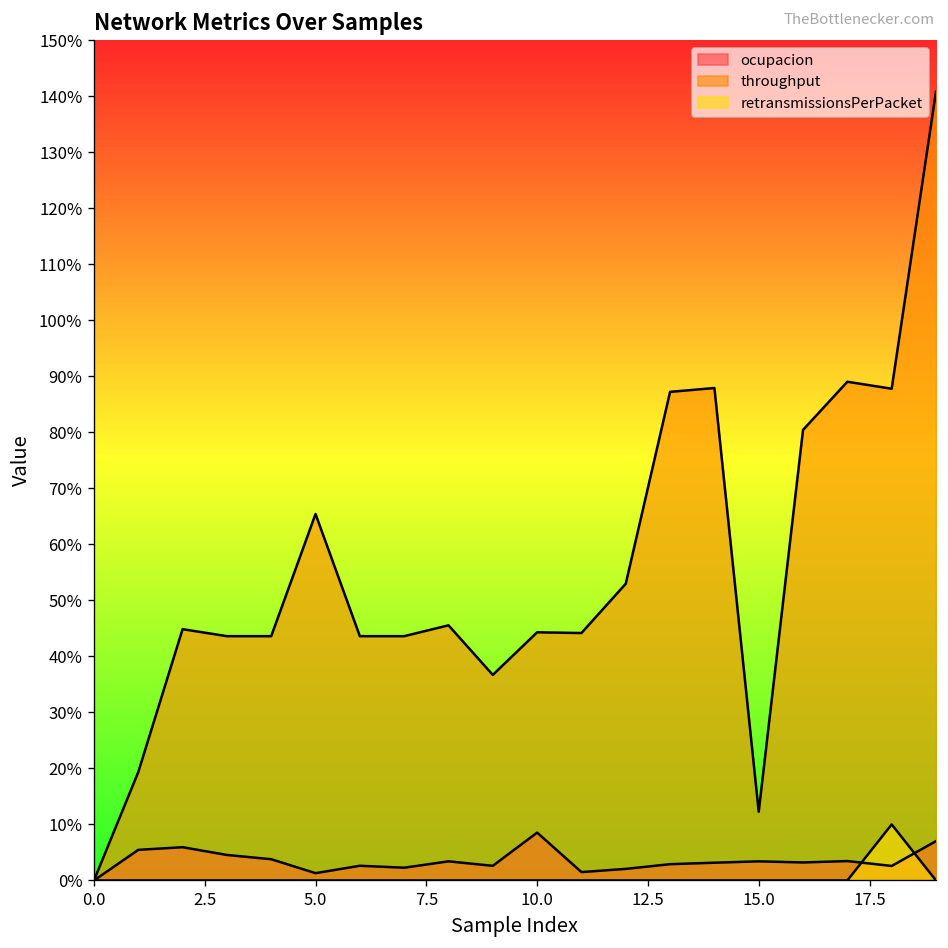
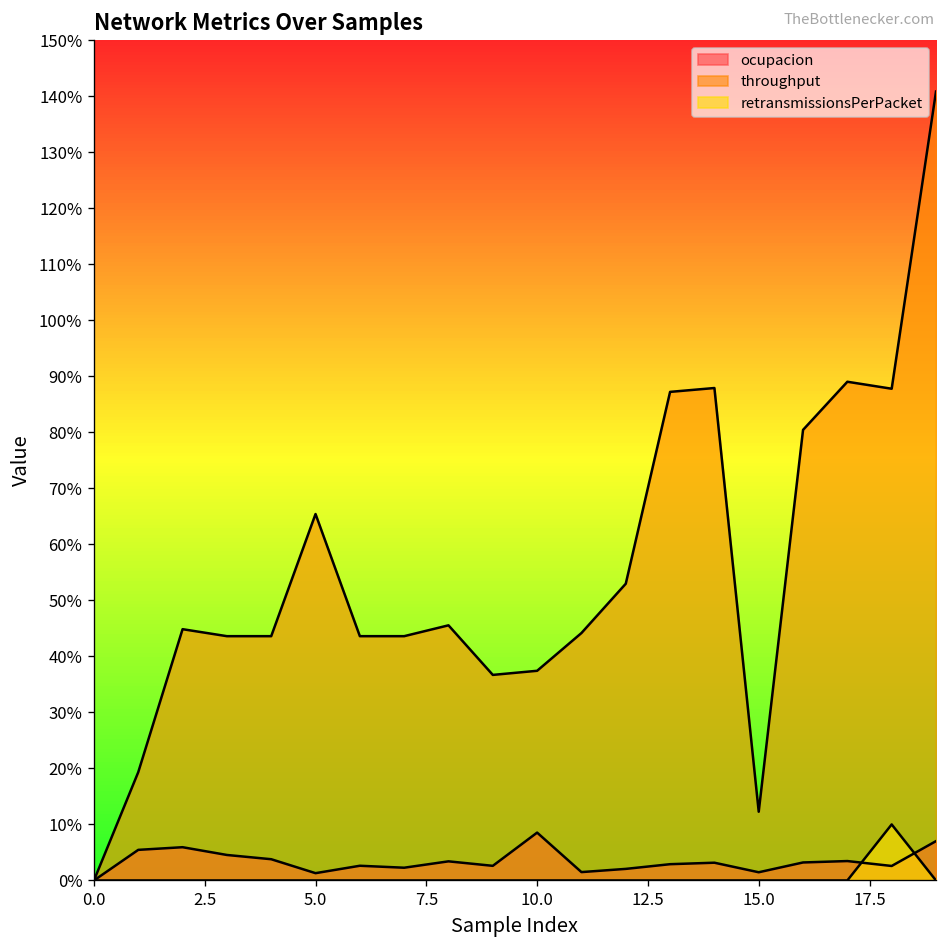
  {
    "ocupacion": {
      "5.0": "1%",
      "10.0": "9%",
-     "15.0": "3%"
+     "15.0": "1%"
    },
    "throughput": {
      "5.0": "65%",
-     "10.0": "44%",
+     "10.0": "37%",
      "15.0": "12%"
    },
    "retransmissionsPerPacket": {
      "5.0": "0%",
      "10.0": "0%",
      "15.0": "0%"
    }
  }
